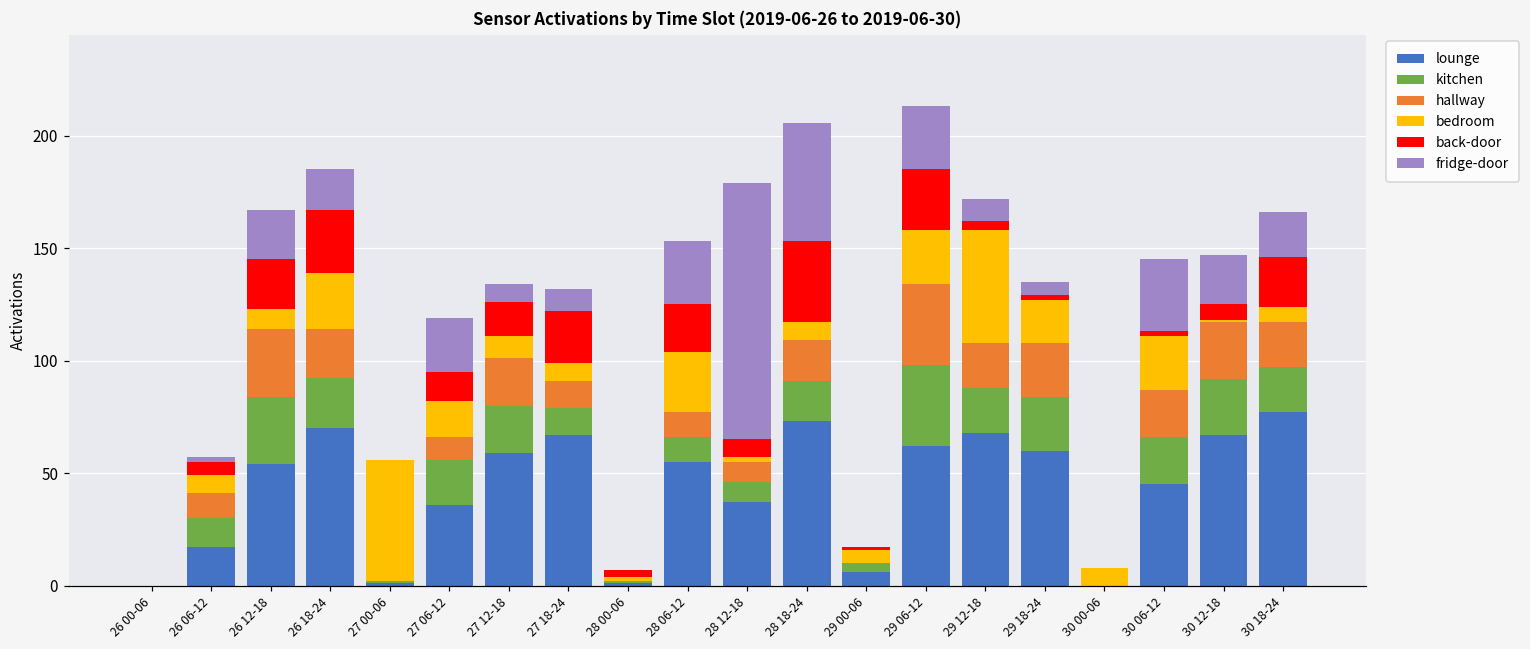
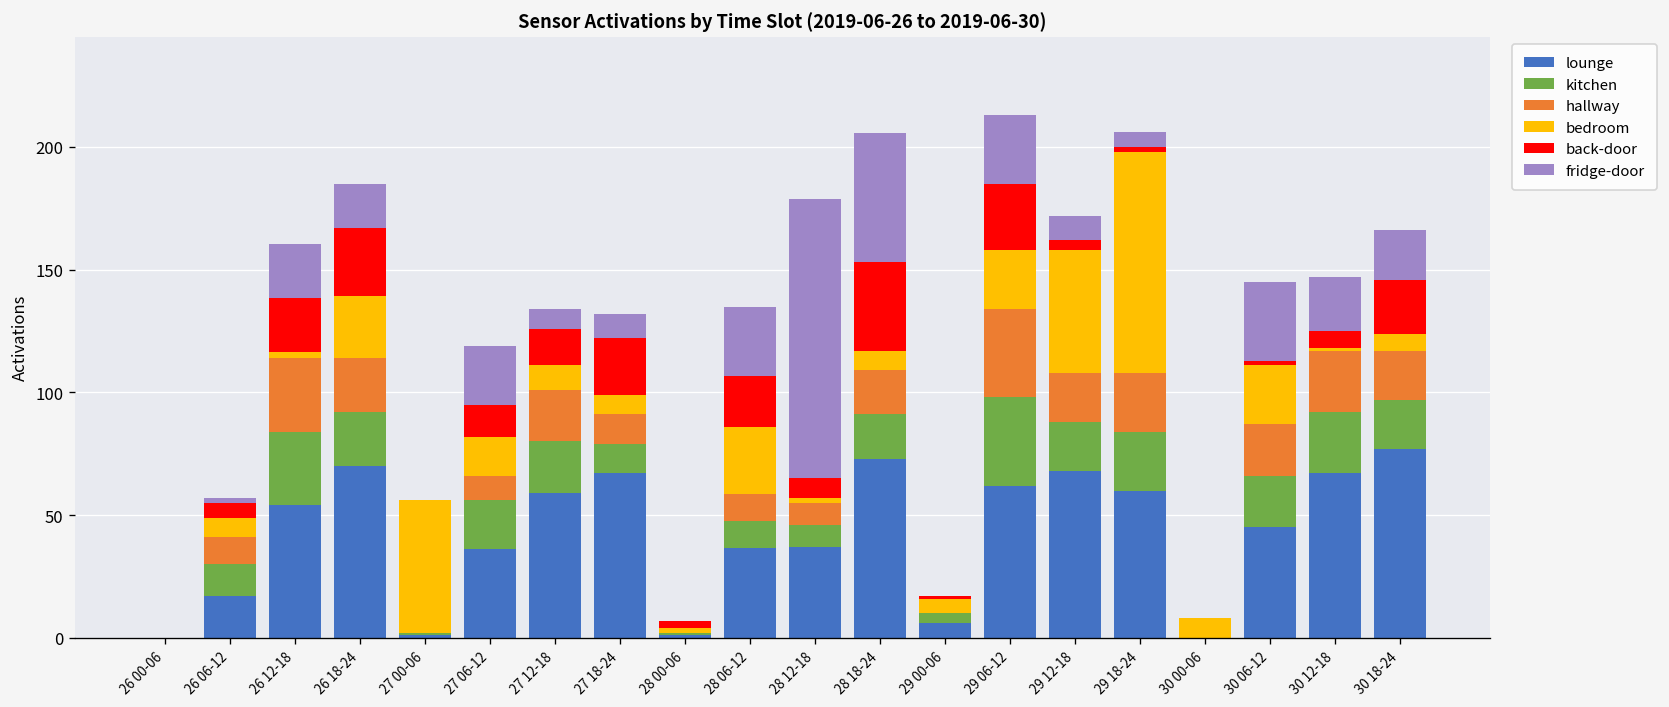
  {
    "lounge": {
      "26 00-06": 0,
      "26 06-12": 17,
      "26 12-18": 54,
      "26 18-24": 70,
      "27 06-12": 36,
      "27 12-18": 59,
      "27 18-24": 67,
-     "28 06-12": 55,
+     "28 06-12": 37,
      "28 12-18": 37,
      "28 18-24": 73,
      "29 00-06": 6,
      "29 06-12": 62,
      "29 12-18": 68,
      "29 18-24": 60,
      "30 00-06": 0,
      "30 06-12": 45,
      "30 12-18": 67,
      "30 18-24": 77
    },
    "kitchen": {
      "26 00-06": 0,
      "26 06-12": 13,
      "26 12-18": 30,
      "26 18-24": 22,
      "27 06-12": 20,
      "27 12-18": 21,
      "27 18-24": 12,
      "28 06-12": 11,
      "28 12-18": 9,
      "28 18-24": 18,
      "29 00-06": 4,
      "29 06-12": 36,
      "29 12-18": 20,
      "29 18-24": 24,
      "30 00-06": 0,
      "30 06-12": 21,
      "30 12-18": 25,
      "30 18-24": 20
    },
    "hallway": {
      "26 00-06": 0,
      "26 06-12": 11,
      "26 12-18": 30,
      "26 18-24": 22,
      "27 00-06": 0,
      "27 06-12": 10,
      "27 12-18": 21,
      "27 18-24": 12,
      "28 00-06": 0,
      "28 06-12": 11,
      "28 12-18": 9,
      "28 18-24": 18,
      "29 00-06": 0,
      "29 06-12": 36,
      "29 12-18": 20,
      "29 18-24": 24,
      "30 00-06": 0,
      "30 06-12": 21,
      "30 12-18": 25,
      "30 18-24": 20
    },
    "bedroom": {
      "26 00-06": 0,
      "26 06-12": 8,
-     "26 12-18": 9,
+     "26 12-18": 3,
      "26 18-24": 25,
      "27 00-06": 54,
      "27 06-12": 16,
      "27 12-18": 10,
      "27 18-24": 8,
      "28 00-06": 2,
      "28 06-12": 27,
      "28 12-18": 2,
      "28 18-24": 8,
      "29 00-06": 6,
      "29 06-12": 24,
      "29 12-18": 50,
-     "29 18-24": 19,
+     "29 18-24": 90,
      "30 00-06": 8,
      "30 06-12": 24,
      "30 18-24": 7
    },
    "back-door": {
      "26 00-06": 0,
      "26 06-12": 6,
      "26 12-18": 22,
      "26 18-24": 28,
      "27 00-06": 0,
      "27 06-12": 13,
      "27 12-18": 15,
      "27 18-24": 23,
      "28 00-06": 3,
      "28 06-12": 21,
      "28 12-18": 8,
      "28 18-24": 36,
      "29 06-12": 27,
      "29 12-18": 4,
      "29 18-24": 2,
      "30 00-06": 0,
      "30 06-12": 2,
      "30 12-18": 7,
      "30 18-24": 22
    },
    "fridge-door": {
      "26 00-06": 0,
      "26 06-12": 2,
      "26 12-18": 22,
      "26 18-24": 18,
      "27 00-06": 0,
      "27 06-12": 24,
      "27 12-18": 8,
      "27 18-24": 10,
      "28 00-06": 0,
      "28 06-12": 28,
      "28 12-18": 114,
      "28 18-24": 53,
      "29 00-06": 0,
      "29 06-12": 28,
      "29 12-18": 10,
      "29 18-24": 6,
      "30 00-06": 0,
      "30 06-12": 32,
      "30 12-18": 22,
      "30 18-24": 20
    }
  }
